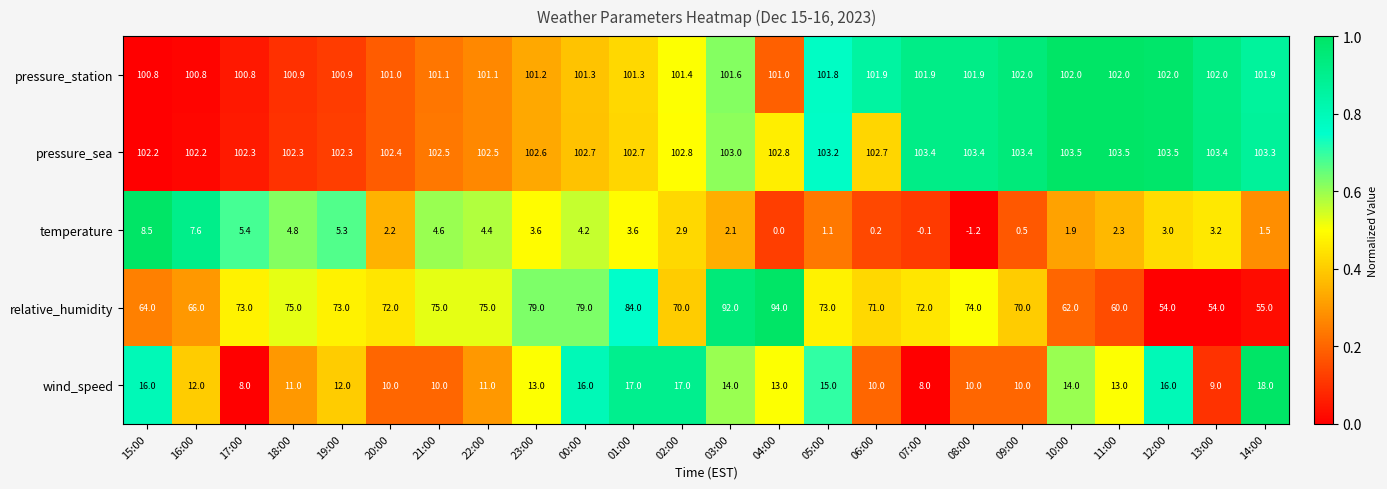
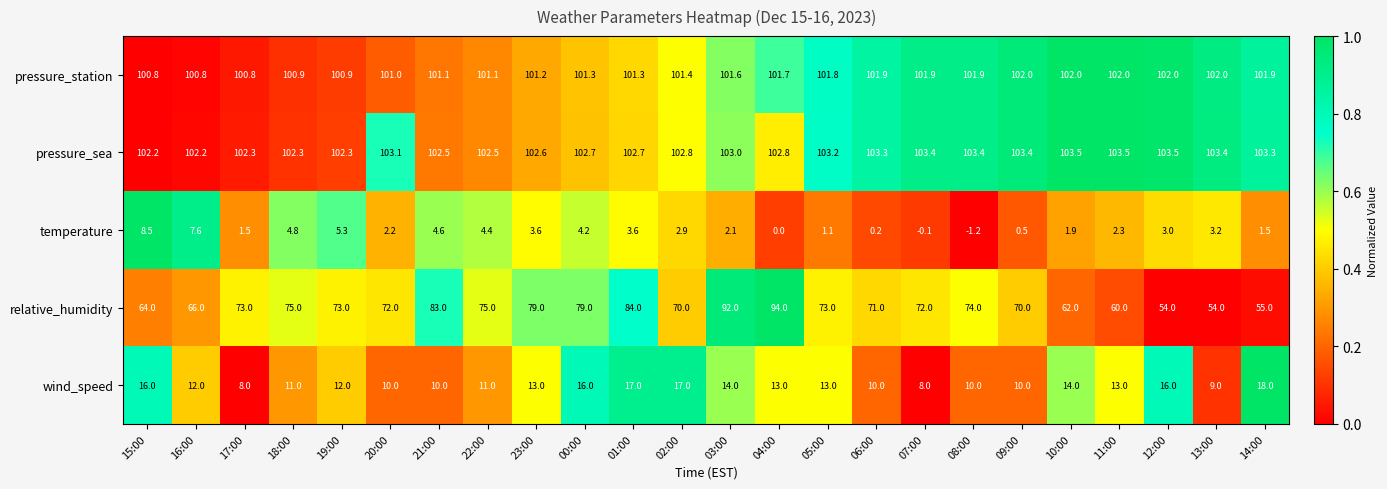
  {
    "pressure_station": {
      "15:00": 100.8,
      "16:00": 100.8,
      "17:00": 100.8,
      "18:00": 100.9,
      "19:00": 100.9,
      "20:00": 101.0,
      "21:00": 101.1,
      "22:00": 101.1,
      "23:00": 101.2,
      "00:00": 101.3,
      "01:00": 101.3,
      "02:00": 101.4,
      "03:00": 101.6,
-     "04:00": 101.0,
+     "04:00": 101.7,
      "05:00": 101.8,
      "06:00": 101.9,
      "07:00": 101.9,
      "08:00": 101.9,
      "09:00": 102.0,
      "10:00": 102.0,
      "11:00": 102.0,
      "12:00": 102.0,
      "13:00": 102.0,
      "14:00": 101.9
    },
    "pressure_sea": {
      "15:00": 102.2,
      "16:00": 102.2,
      "17:00": 102.3,
      "18:00": 102.3,
      "19:00": 102.3,
-     "20:00": 102.4,
+     "20:00": 103.1,
      "21:00": 102.5,
      "22:00": 102.5,
      "23:00": 102.6,
      "00:00": 102.7,
      "01:00": 102.7,
      "02:00": 102.8,
      "03:00": 103.0,
      "04:00": 102.8,
      "05:00": 103.2,
-     "06:00": 102.7,
+     "06:00": 103.3,
      "07:00": 103.4,
      "08:00": 103.4,
      "09:00": 103.4,
      "10:00": 103.5,
      "11:00": 103.5,
      "12:00": 103.5,
      "13:00": 103.4,
      "14:00": 103.3
    },
    "temperature": {
      "15:00": 8.5,
      "16:00": 7.6,
-     "17:00": 5.4,
+     "17:00": 1.5,
      "18:00": 4.8,
      "19:00": 5.3,
      "20:00": 2.2,
      "21:00": 4.6,
      "22:00": 4.4,
      "23:00": 3.6,
      "00:00": 4.2,
      "01:00": 3.6,
      "02:00": 2.9,
      "03:00": 2.1,
      "04:00": 0.0,
      "05:00": 1.1,
      "06:00": 0.2,
      "07:00": -0.1,
      "08:00": -1.2,
      "09:00": 0.5,
      "10:00": 1.9,
      "11:00": 2.3,
      "12:00": 3.0,
      "13:00": 3.2,
      "14:00": 1.5
    },
    "relative_humidity": {
      "15:00": 64.0,
      "16:00": 66.0,
      "17:00": 73.0,
      "18:00": 75.0,
      "19:00": 73.0,
      "20:00": 72.0,
-     "21:00": 75.0,
+     "21:00": 83.0,
      "22:00": 75.0,
      "23:00": 79.0,
      "00:00": 79.0,
      "01:00": 84.0,
      "02:00": 70.0,
      "03:00": 92.0,
      "04:00": 94.0,
      "05:00": 73.0,
      "06:00": 71.0,
      "07:00": 72.0,
      "08:00": 74.0,
      "09:00": 70.0,
      "10:00": 62.0,
      "11:00": 60.0,
      "12:00": 54.0,
      "13:00": 54.0,
      "14:00": 55.0
    },
    "wind_speed": {
      "15:00": 16.0,
      "16:00": 12.0,
      "17:00": 8.0,
      "18:00": 11.0,
      "19:00": 12.0,
      "20:00": 10.0,
      "21:00": 10.0,
      "22:00": 11.0,
      "23:00": 13.0,
      "00:00": 16.0,
      "01:00": 17.0,
      "02:00": 17.0,
      "03:00": 14.0,
      "04:00": 13.0,
-     "05:00": 15.0,
+     "05:00": 13.0,
      "06:00": 10.0,
      "07:00": 8.0,
      "08:00": 10.0,
      "09:00": 10.0,
      "10:00": 14.0,
      "11:00": 13.0,
      "12:00": 16.0,
      "13:00": 9.0,
      "14:00": 18.0
    }
  }
